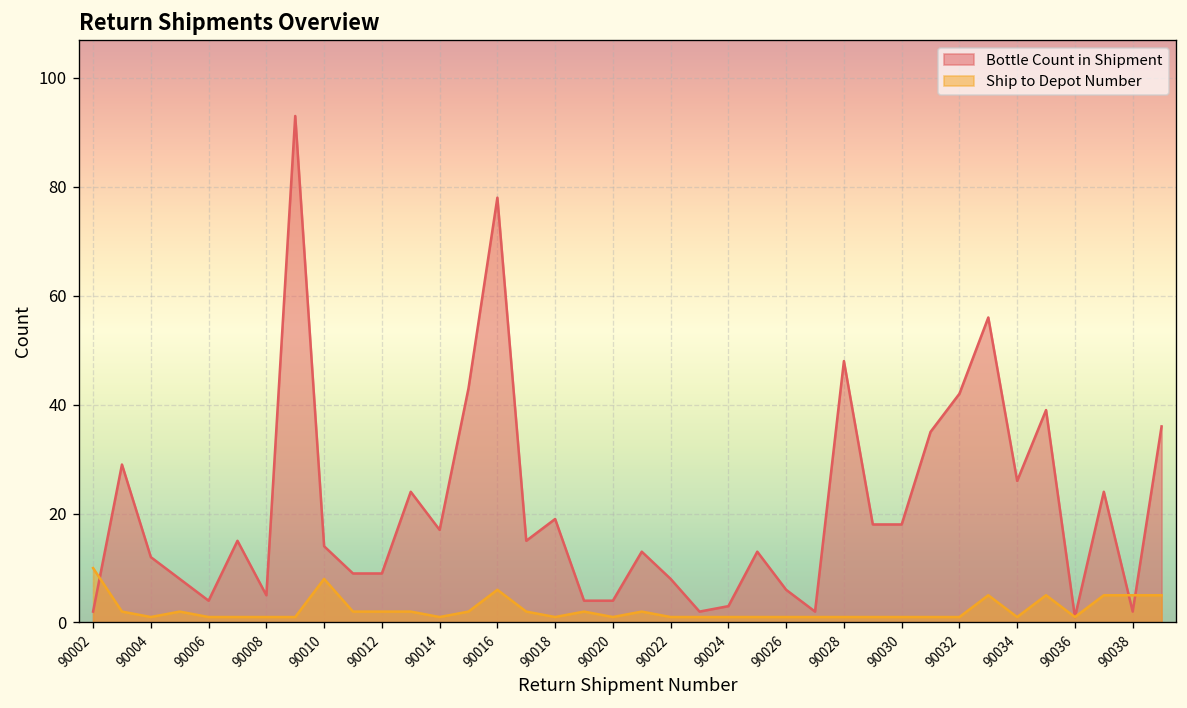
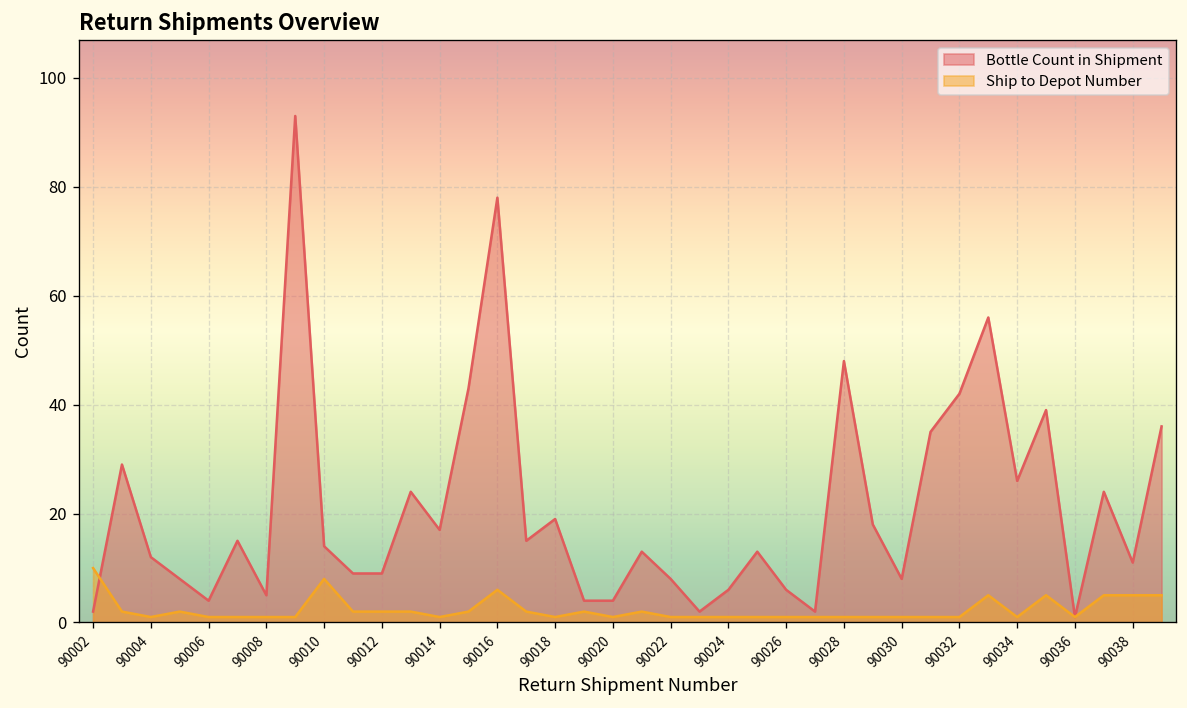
  {
    "Bottle Count in Shipment": {
      "90002": 2,
      "90004": 12,
      "90006": 4,
      "90008": 5,
      "90010": 14,
      "90012": 9,
      "90014": 17,
      "90016": 78,
      "90018": 19,
      "90020": 4,
      "90022": 8,
-     "90024": 3,
+     "90024": 6,
      "90026": 6,
      "90028": 48,
-     "90030": 18,
+     "90030": 8,
      "90032": 42,
      "90034": 26,
-     "90038": 2
+     "90038": 11
    },
    "Ship to Depot Number": {
      "90002": 10,
      "90004": 1,
      "90006": 1,
      "90008": 1,
      "90010": 8,
      "90012": 2,
      "90014": 1,
      "90016": 6,
      "90018": 1,
      "90020": 1,
      "90022": 1,
      "90024": 1,
      "90026": 1,
      "90028": 1,
      "90030": 1,
      "90032": 1,
      "90034": 1,
      "90038": 5
    }
  }
